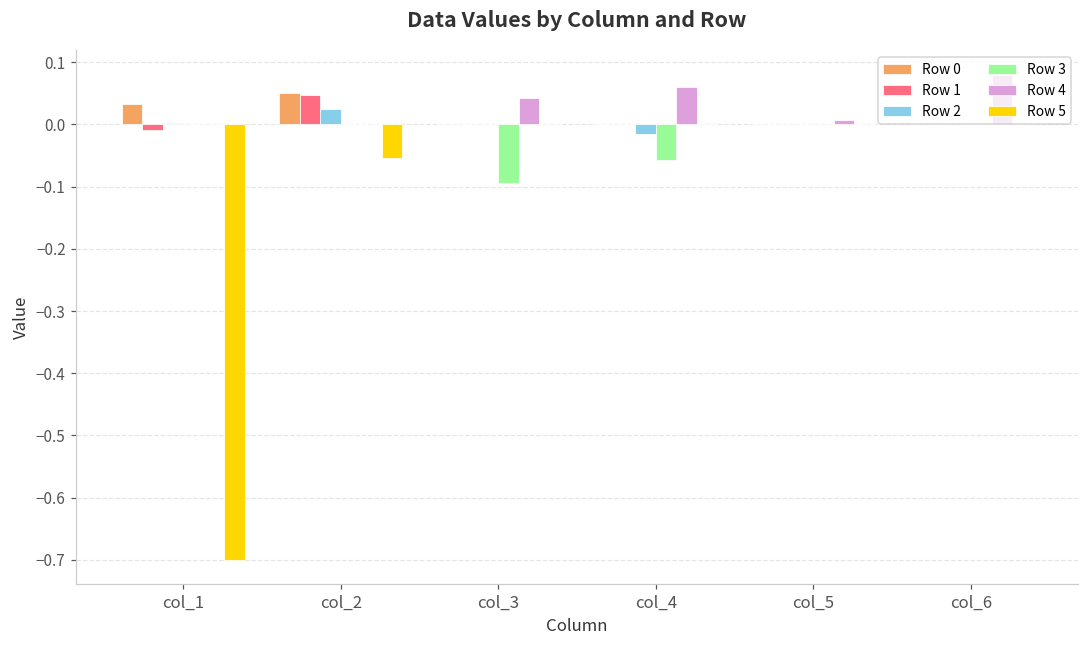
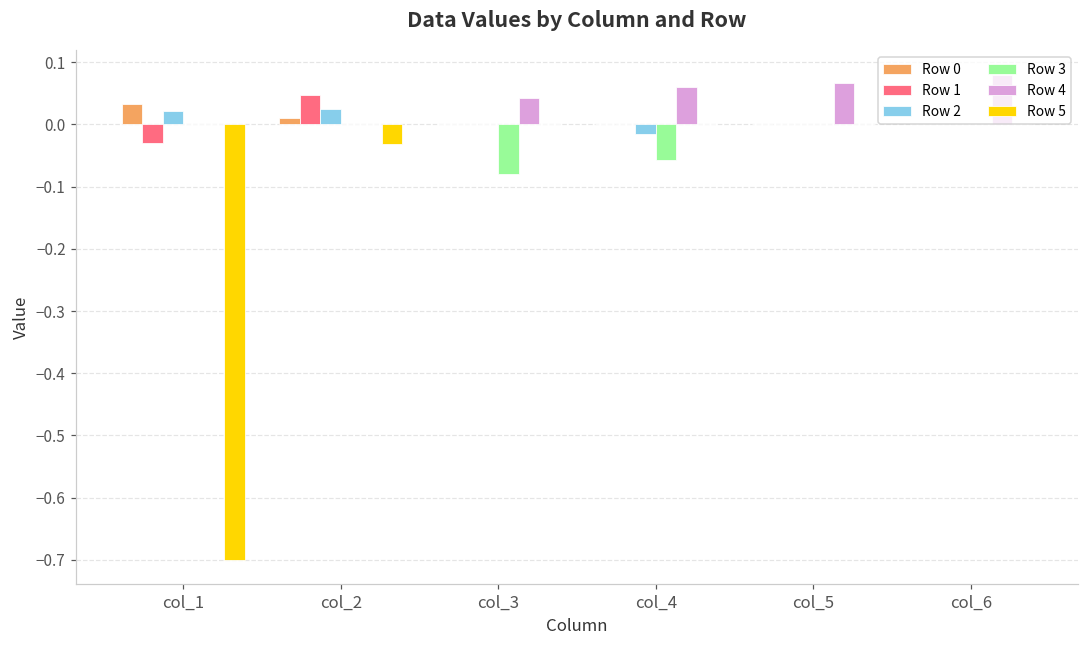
  {
    "Row 0": {
      "col_1": 0.03,
-     "col_2": 0.05
+     "col_2": 0.01
    },
    "Row 1": {
-     "col_1": -0.01,
+     "col_1": -0.03,
      "col_2": 0.05
    },
    "Row 2": {
-     "col_1": 0.00,
+     "col_1": 0.02,
      "col_2": 0.02,
      "col_4": -0.02
    },
    "Row 3": {
-     "col_3": -0.09,
+     "col_3": -0.08,
      "col_4": -0.06
    },
    "Row 4": {
      "col_3": 0.04,
      "col_4": 0.06,
-     "col_5": 0.01
+     "col_5": 0.07
    },
    "Row 5": {
      "col_1": -0.70,
-     "col_2": -0.05
+     "col_2": -0.03
    }
  }
